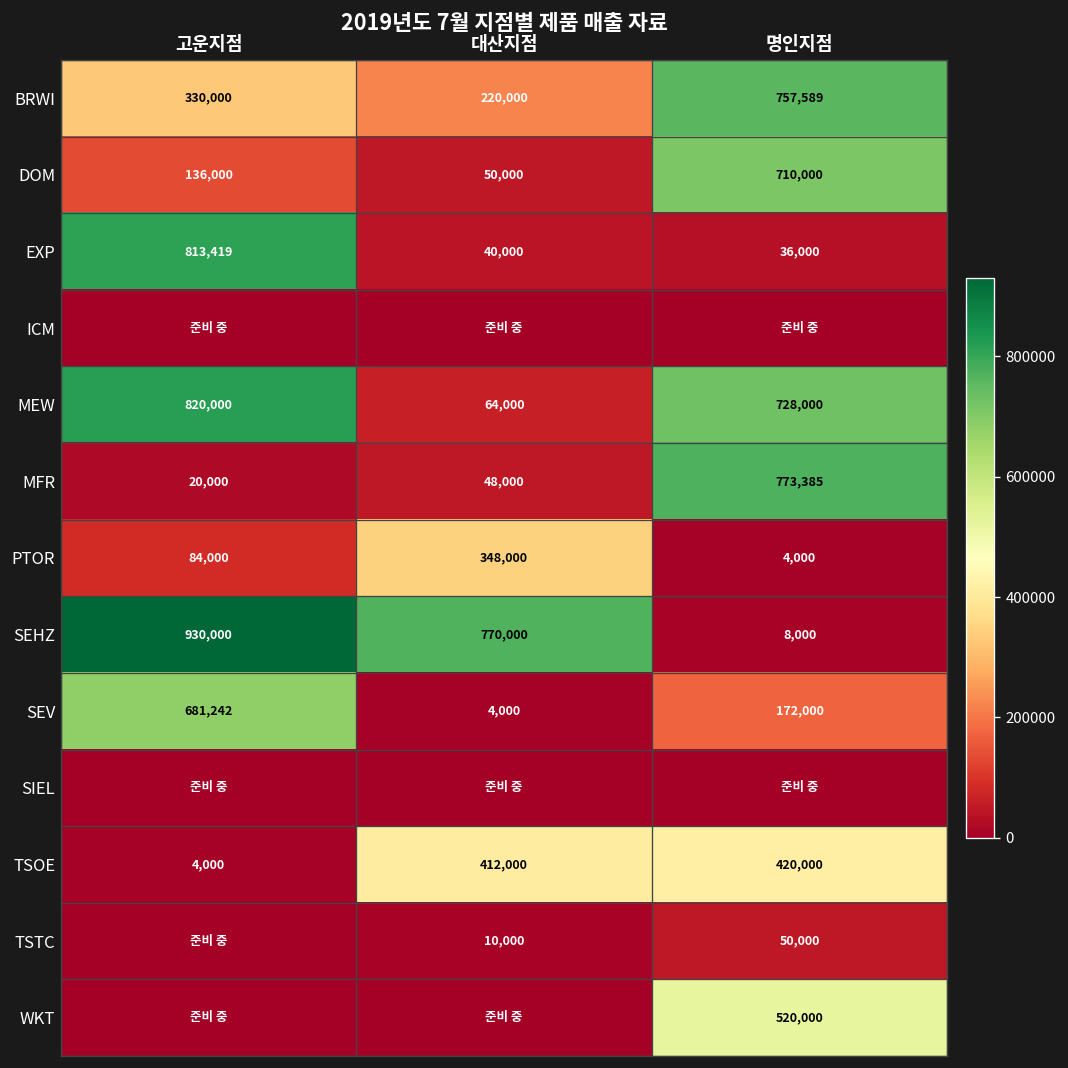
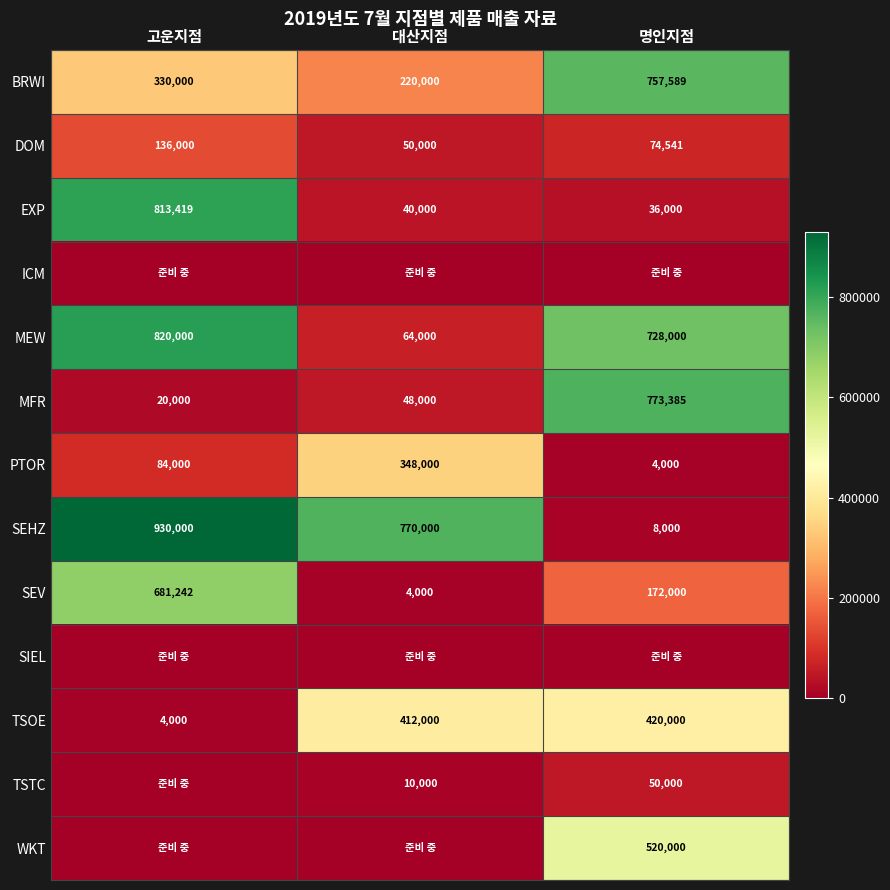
  {
    "BRWI": {
      "고운지점": "330,000",
      "대산지점": "220,000",
      "명인지점": "757,589"
    },
    "DOM": {
      "고운지점": "136,000",
      "대산지점": "50,000",
-     "명인지점": "710,000"
+     "명인지점": "74,541"
    },
    "EXP": {
      "고운지점": "813,419",
      "대산지점": "40,000",
      "명인지점": "36,000"
    },
    "MEW": {
      "고운지점": "820,000",
      "대산지점": "64,000",
      "명인지점": "728,000"
    },
    "MFR": {
      "고운지점": "20,000",
      "대산지점": "48,000",
      "명인지점": "773,385"
    },
    "PTOR": {
      "고운지점": "84,000",
      "대산지점": "348,000",
      "명인지점": "4,000"
    },
    "SEHZ": {
      "고운지점": "930,000",
      "대산지점": "770,000",
      "명인지점": "8,000"
    },
    "SEV": {
      "고운지점": "681,242",
      "대산지점": "4,000",
      "명인지점": "172,000"
    },
    "TSOE": {
      "고운지점": "4,000",
      "대산지점": "412,000",
      "명인지점": "420,000"
    },
    "TSTC": {
      "대산지점": "10,000",
      "명인지점": "50,000"
    },
    "WKT": {
      "명인지점": "520,000"
    }
  }
